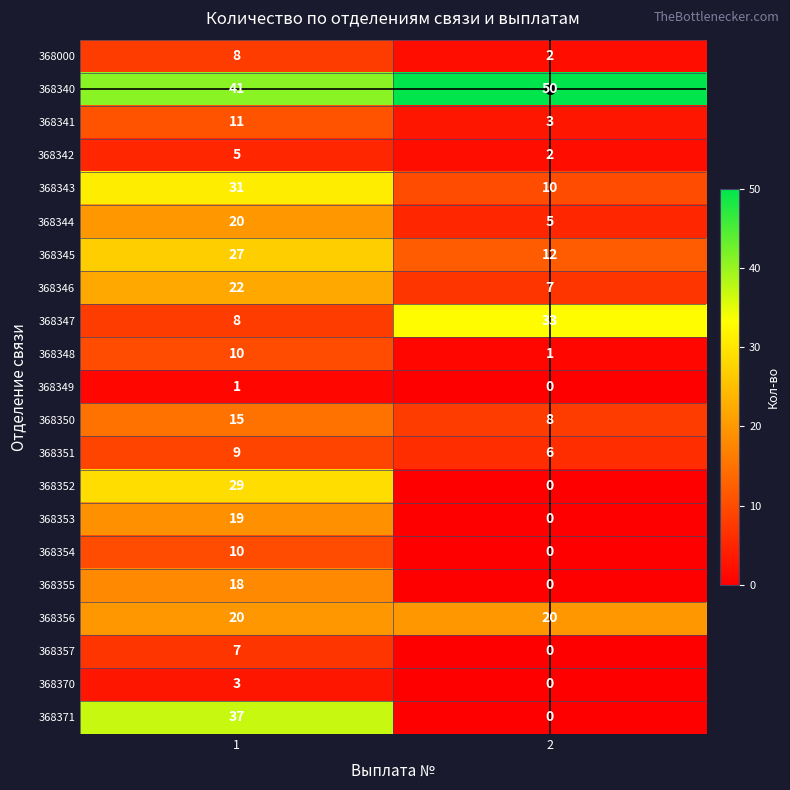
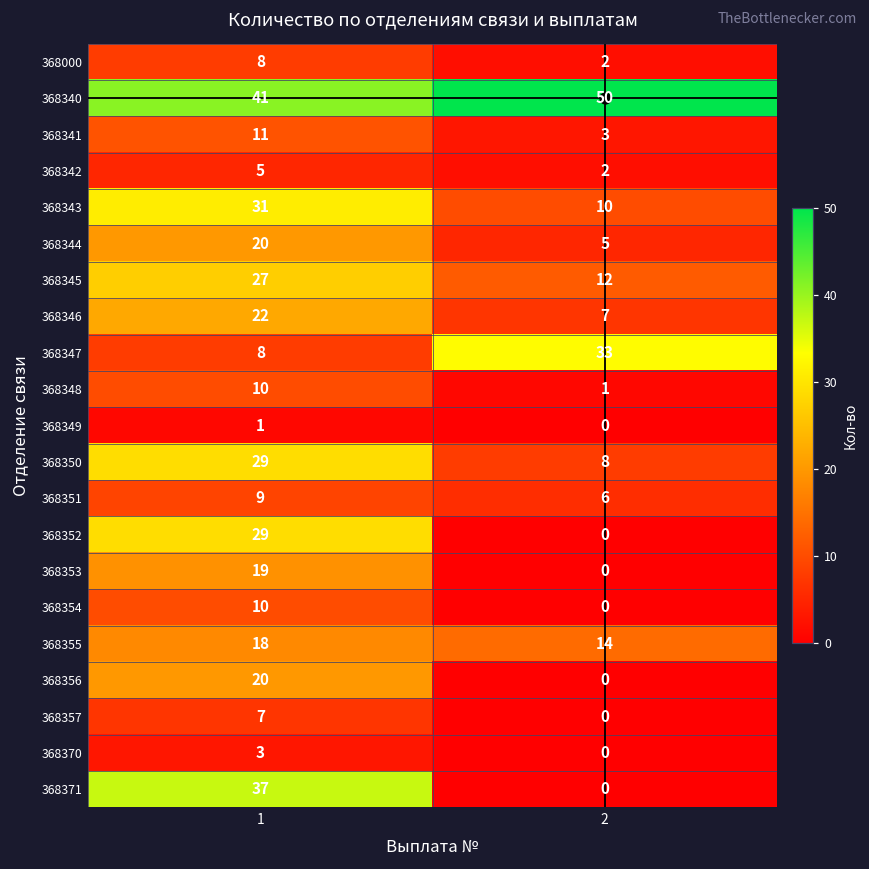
  {
    "368000": {
      "1": 8,
      "2": 2
    },
    "368340": {
      "1": 41
    },
    "368341": {
      "1": 11,
      "2": 3
    },
    "368342": {
      "1": 5,
      "2": 2
    },
    "368343": {
      "1": 31,
      "2": 10
    },
    "368344": {
      "1": 20,
      "2": 5
    },
    "368345": {
      "1": 27,
      "2": 12
    },
    "368346": {
      "1": 22,
      "2": 7
    },
    "368347": {
      "1": 8,
      "2": 33
    },
    "368348": {
      "1": 10,
      "2": 1
    },
    "368349": {
      "1": 1,
      "2": 0
    },
    "368350": {
-     "1": 15,
+     "1": 29,
      "2": 8
    },
    "368351": {
      "1": 9,
      "2": 6
    },
    "368352": {
      "1": 29,
      "2": 0
    },
    "368353": {
      "1": 19,
      "2": 0
    },
    "368354": {
      "1": 10,
      "2": 0
    },
    "368355": {
      "1": 18,
-     "2": 0
+     "2": 14
    },
    "368356": {
      "1": 20,
-     "2": 20
+     "2": 0
    },
    "368357": {
      "1": 7,
      "2": 0
    },
    "368370": {
      "1": 3,
      "2": 0
    },
    "368371": {
      "1": 37,
      "2": 0
    }
  }
